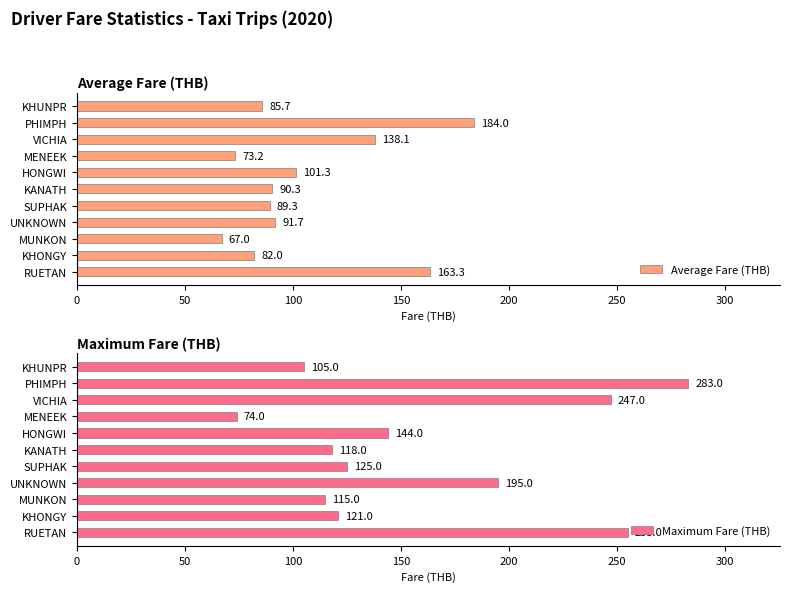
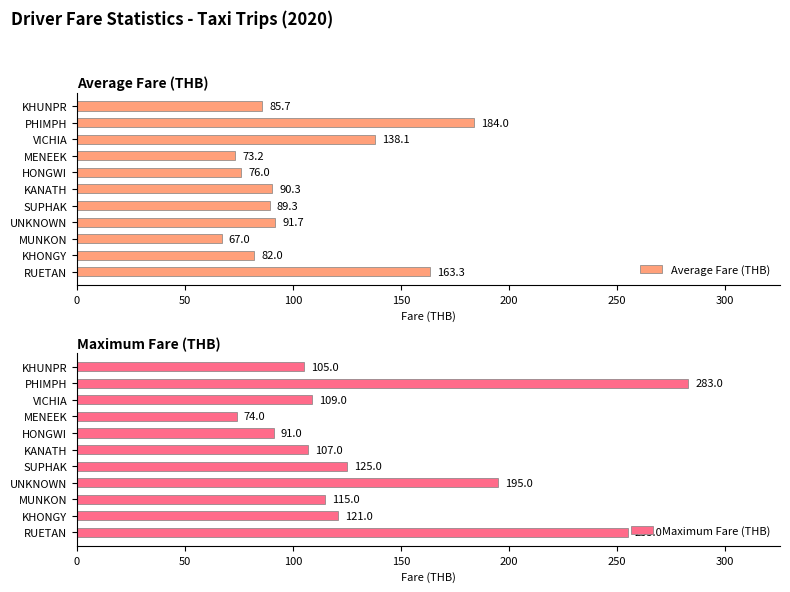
  {
    "Average Fare (THB)": {
      "KHUNPR": 85.7,
      "PHIMPH": 184.0,
      "VICHIA": 138.1,
      "MENEEK": 73.2,
-     "HONGWI": 101.3,
+     "HONGWI": 76.0,
      "KANATH": 90.3,
      "SUPHAK": 89.3,
      "UNKNOWN": 91.7,
      "MUNKON": 67.0,
      "KHONGY": 82.0,
      "RUETAN": 163.3
    },
    "Maximum Fare (THB)": {
      "KHUNPR": 105.0,
      "PHIMPH": 283.0,
-     "VICHIA": 247.0,
+     "VICHIA": 109.0,
      "MENEEK": 74.0,
-     "HONGWI": 144.0,
-     "KANATH": 118.0,
+     "HONGWI": 91.0,
+     "KANATH": 107.0,
      "SUPHAK": 125.0,
      "UNKNOWN": 195.0,
      "MUNKON": 115.0,
      "KHONGY": 121.0,
      "RUETAN": 255.0
    }
  }
